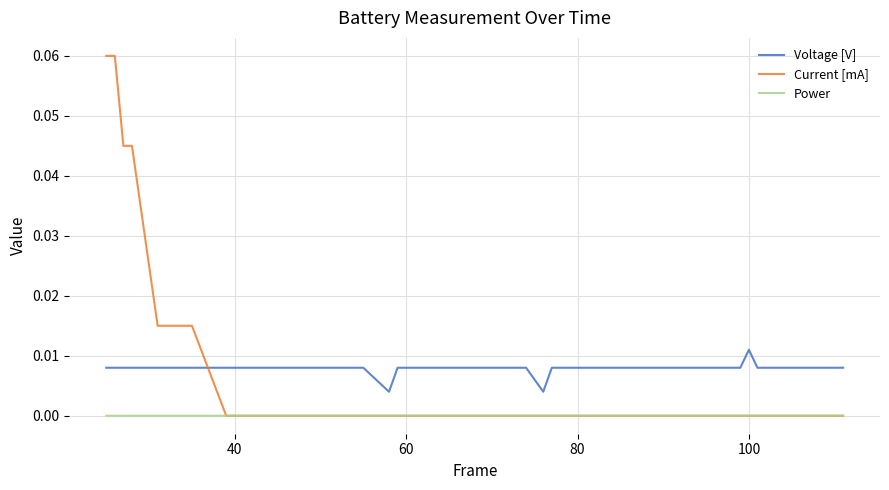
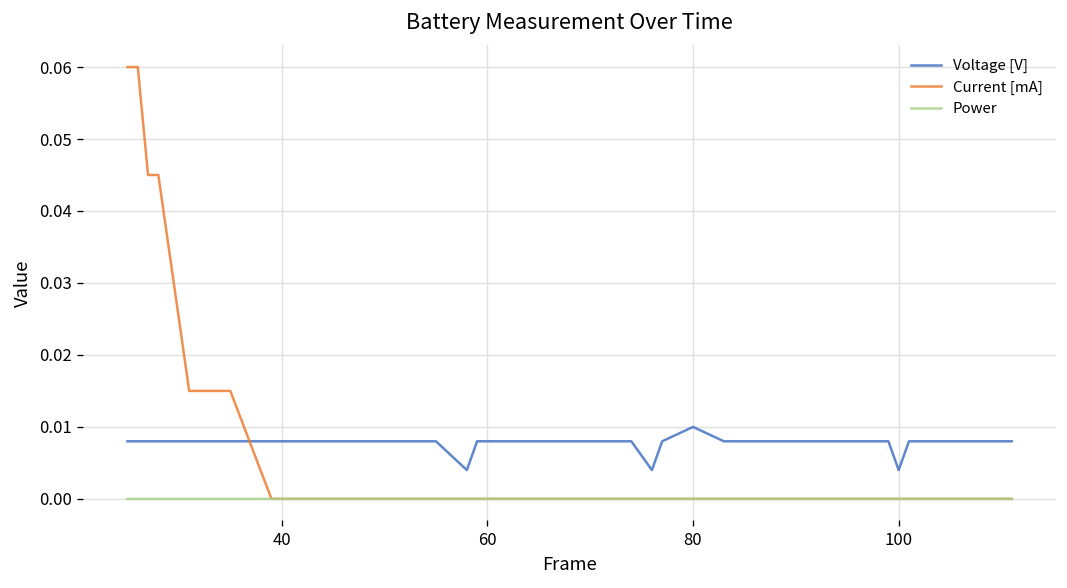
  {
    "Voltage [V]": {
-     "80": 0.008,
-     "100": 0.011
+     "80": 0.010,
+     "100": 0.004
    }
  }
